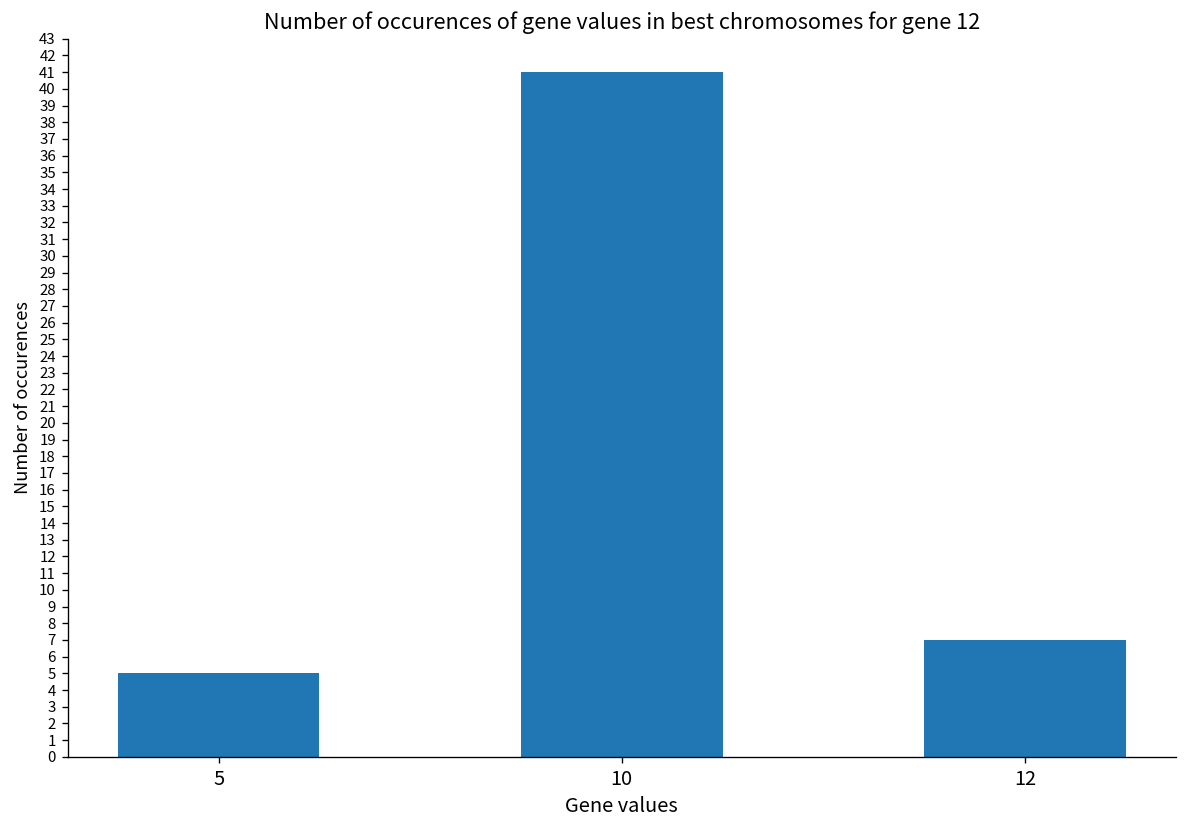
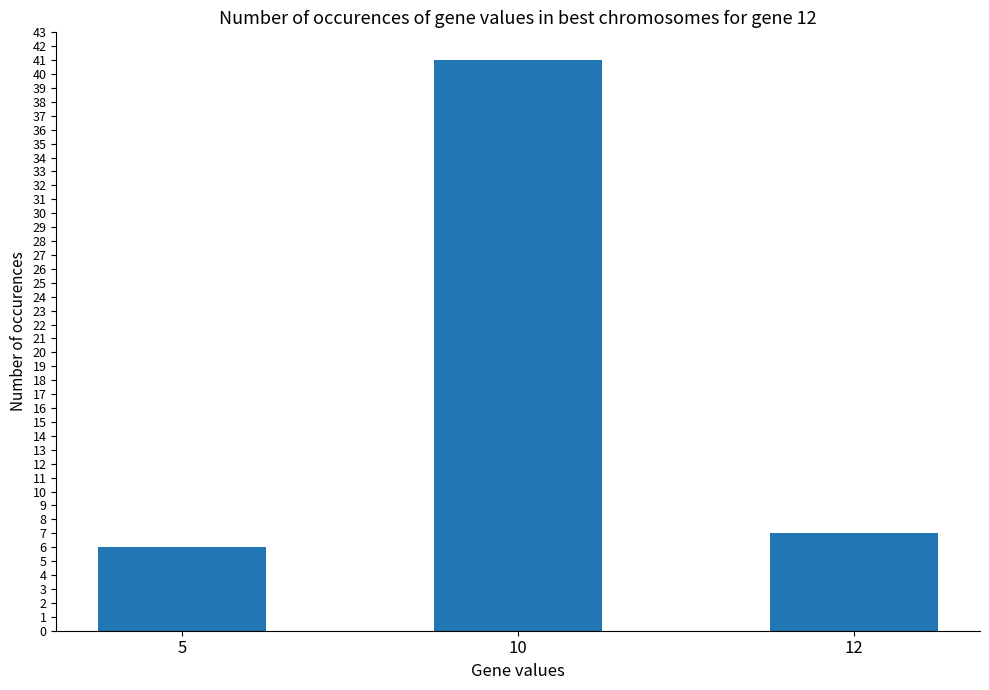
  {
-   "5": 5,
+   "5": 6,
    "10": 41,
    "12": 7
  }
